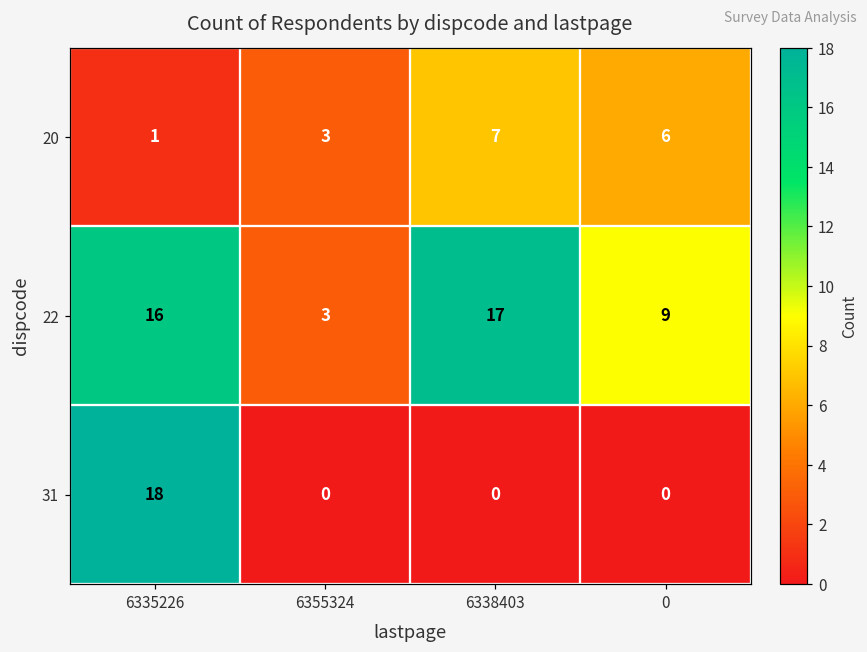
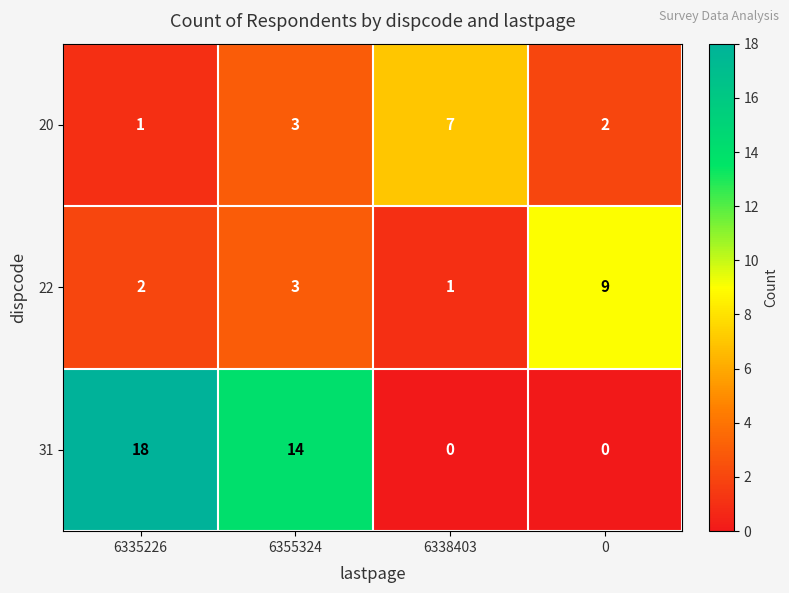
  {
    "20": {
      "6335226": 1,
      "6355324": 3,
      "6338403": 7,
-     "0": 6
+     "0": 2
    },
    "22": {
-     "6335226": 16,
+     "6335226": 2,
      "6355324": 3,
-     "6338403": 17,
+     "6338403": 1,
      "0": 9
    },
    "31": {
      "6335226": 18,
-     "6355324": 0,
+     "6355324": 14,
      "6338403": 0,
      "0": 0
    }
  }
